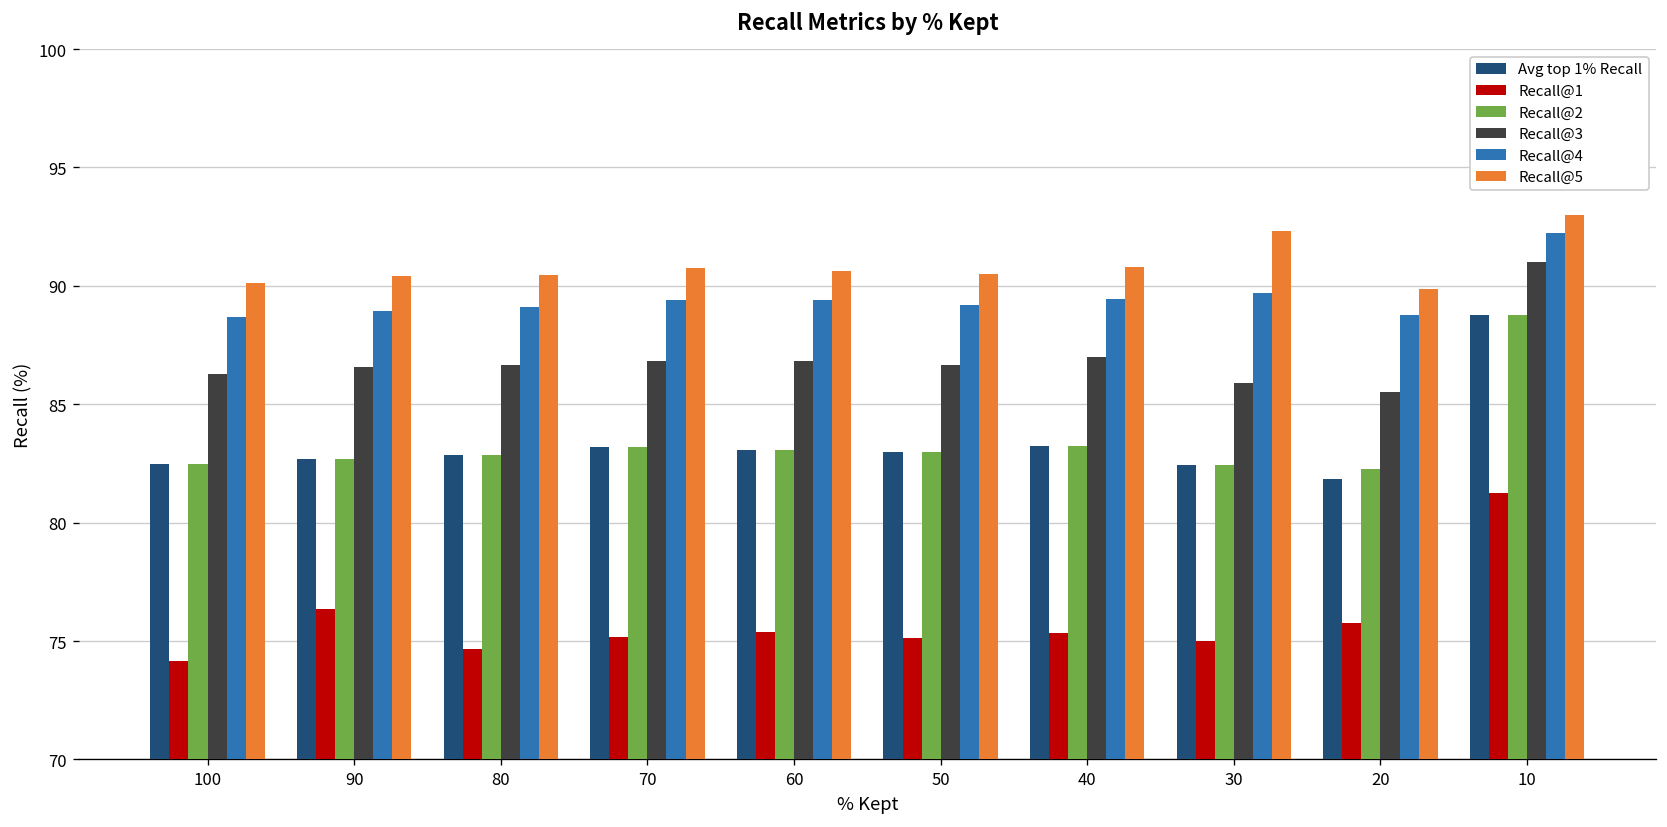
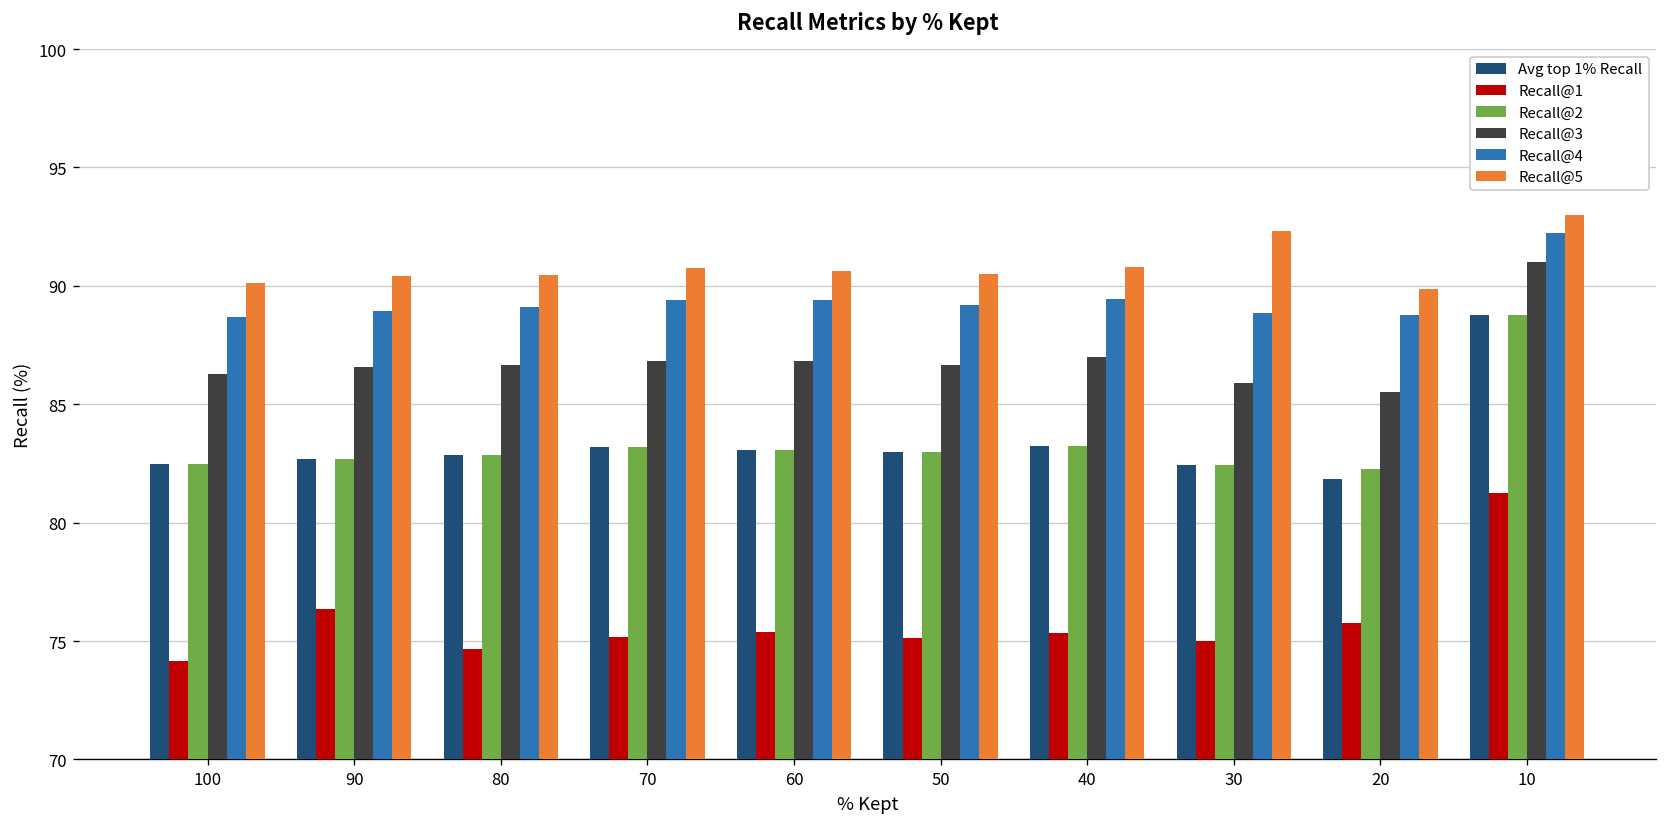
  {
    "Avg top 1% Recall": {
      "100": 82.5,
      "90": 82.7,
      "80": 82.9,
      "70": 83.2,
      "60": 83.1,
      "50": 83.0,
      "40": 83.2,
      "30": 82.4,
      "20": 81.8,
      "10": 88.8
    },
    "Recall@1": {
      "100": 74.2,
      "90": 76.4,
      "80": 74.7,
      "70": 75.2,
      "60": 75.4,
      "50": 75.1,
      "40": 75.3,
      "30": 75.0,
      "20": 75.8,
      "10": 81.3
    },
    "Recall@2": {
      "100": 82.5,
      "90": 82.7,
      "80": 82.9,
      "70": 83.2,
      "60": 83.1,
      "50": 83.0,
      "40": 83.2,
      "30": 82.4,
      "20": 82.3,
      "10": 88.8
    },
    "Recall@3": {
      "100": 86.3,
      "90": 86.6,
      "80": 86.7,
      "70": 86.8,
      "60": 86.8,
      "50": 86.7,
      "40": 87.0,
      "30": 85.9,
      "20": 85.5,
      "10": 91.0
    },
    "Recall@4": {
      "100": 88.7,
      "90": 88.9,
      "80": 89.1,
      "70": 89.4,
      "60": 89.4,
      "50": 89.2,
      "40": 89.5,
-     "30": 89.7,
+     "30": 88.8,
      "20": 88.8,
      "10": 92.3
    },
    "Recall@5": {
      "100": 90.1,
      "90": 90.4,
      "80": 90.4,
      "70": 90.8,
      "60": 90.6,
      "50": 90.5,
      "40": 90.8,
      "30": 92.3,
      "20": 89.9,
      "10": 93.0
    }
  }
